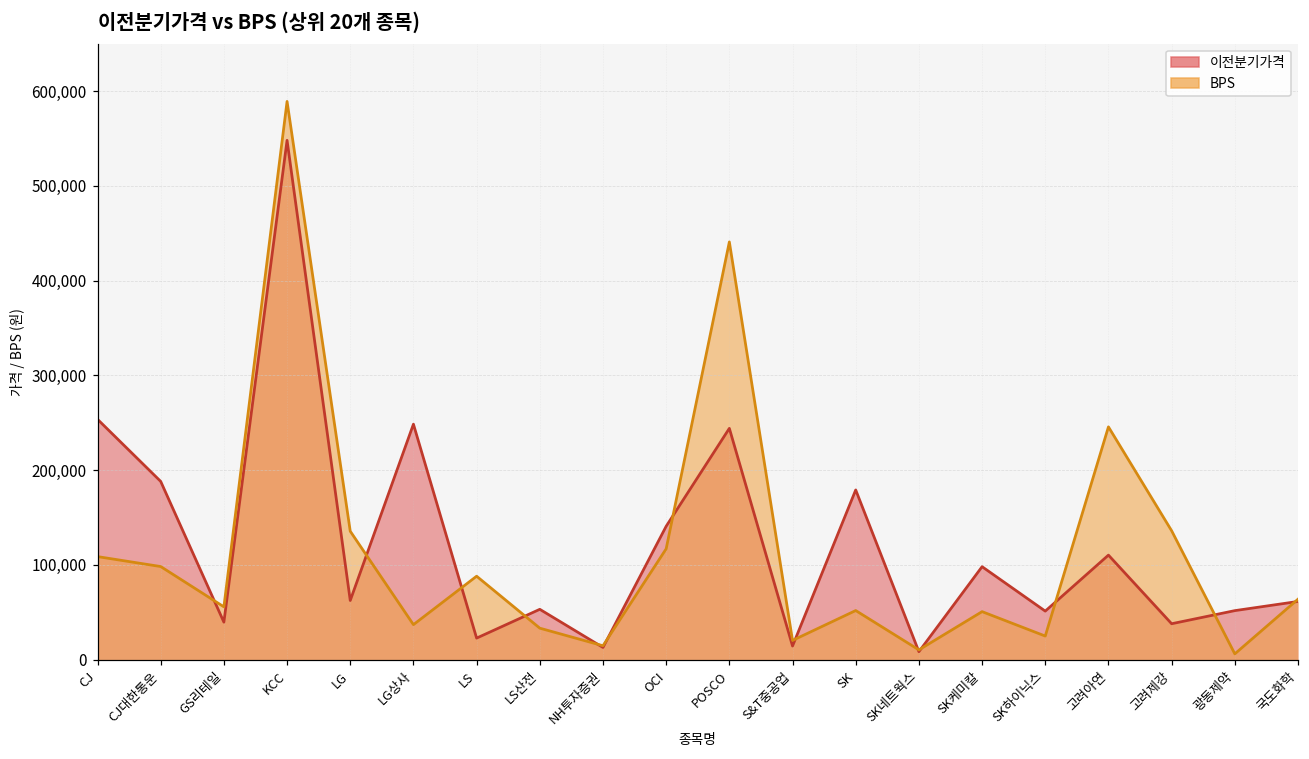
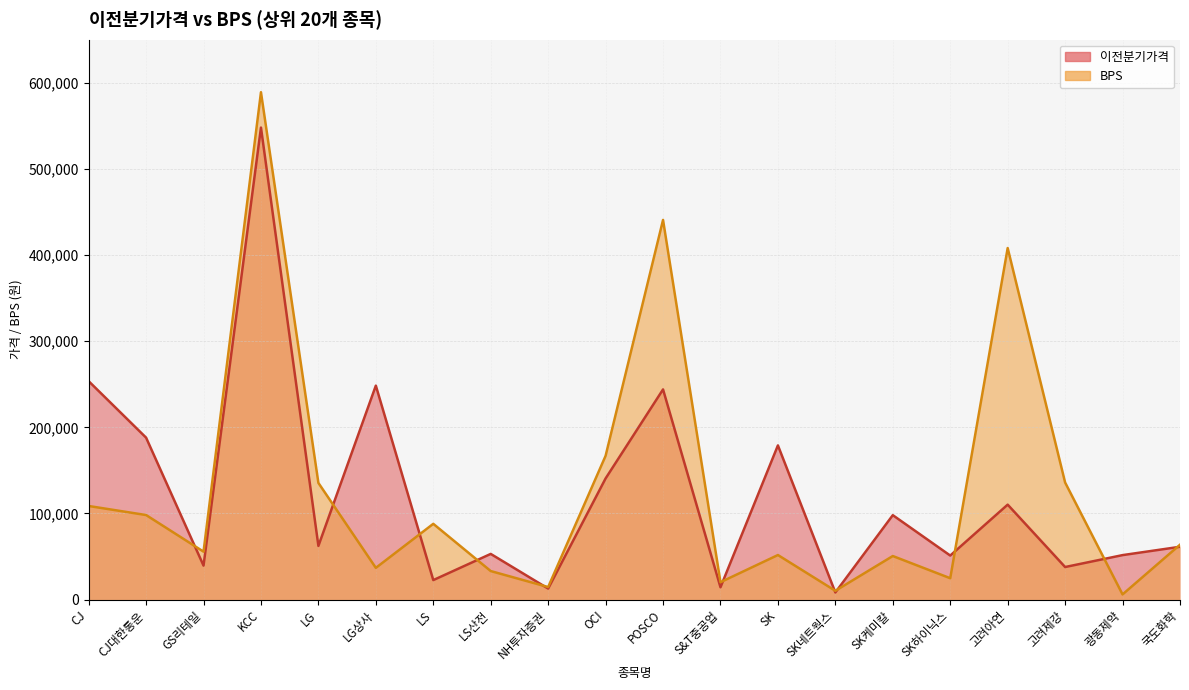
  {
    "이전분기가격": {
      "CJ": "250,000",
      "CJ대한통운": "190,000",
      "GS리테일": "40,000",
      "KCC": "550,000",
      "LG": "60,000",
      "LG상사": "250,000",
      "LS": "20,000",
      "LS산전": "50,000",
      "OCI": "140,000",
      "POSCO": "240,000",
      "S&T중공업": "10,000",
      "SK": "180,000",
      "SK케미칼": "100,000",
      "SK하이닉스": "50,000",
      "고려아연": "110,000",
      "고려제강": "40,000",
      "광동제약": "50,000"
    },
    "BPS": {
      "CJ": "110,000",
      "CJ대한통운": "100,000",
      "GS리테일": "60,000",
      "KCC": "590,000",
      "LG": "140,000",
      "LG상사": "40,000",
      "LS": "90,000",
      "LS산전": "30,000",
-     "OCI": "120,000",
+     "OCI": "170,000",
      "POSCO": "440,000",
      "S&T중공업": "20,000",
      "SK": "50,000",
      "SK케미칼": "50,000",
      "SK하이닉스": "20,000",
-     "고려아연": "250,000",
+     "고려아연": "410,000",
      "고려제강": "140,000",
      "광동제약": "10,000"
    }
  }
